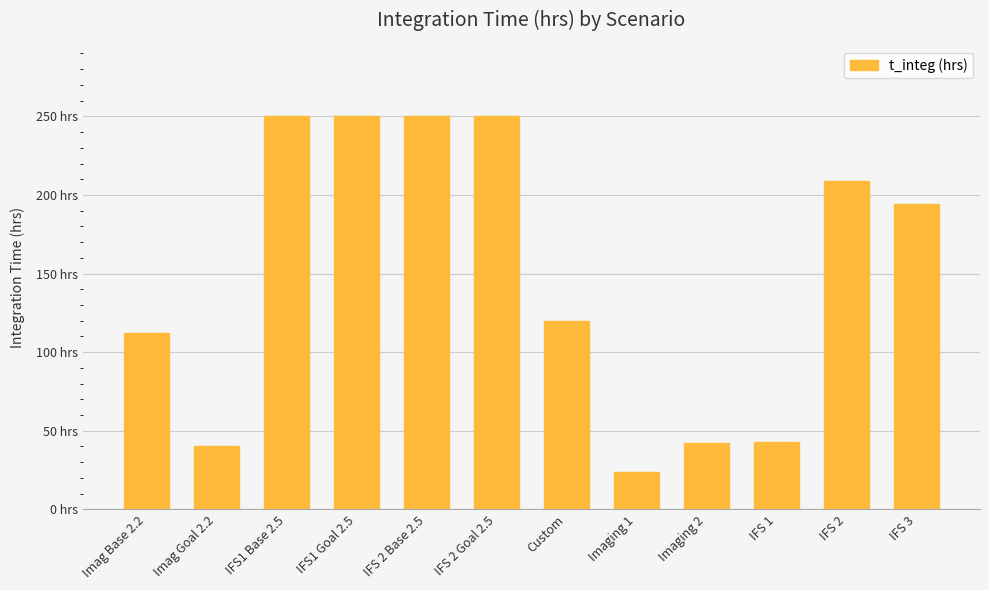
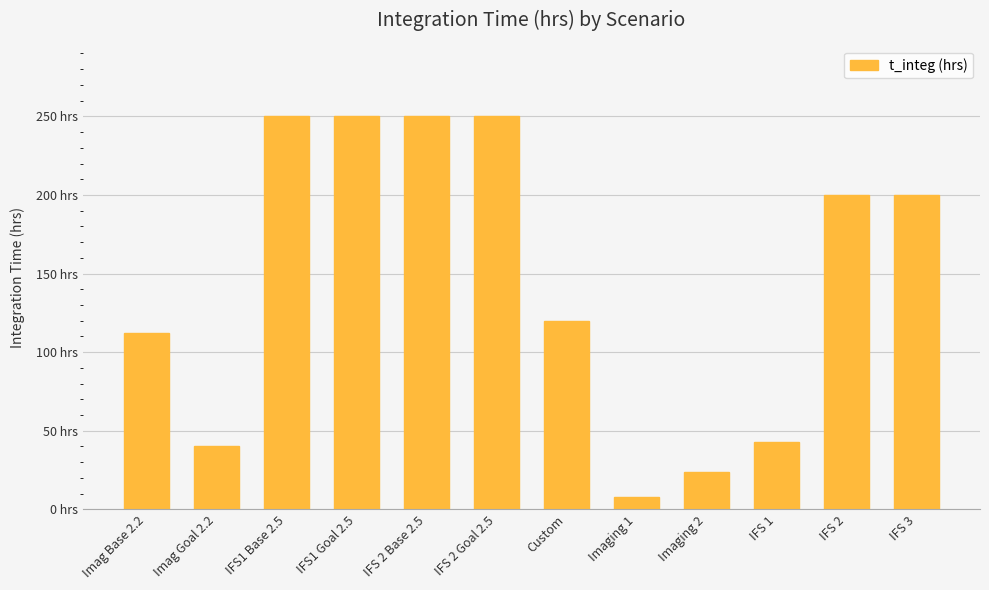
  {
    "Imag Base 2.2": "112 hrs",
    "Imag Goal 2.2": "40 hrs",
    "IFS1 Base 2.5": "250 hrs",
    "IFS1 Goal 2.5": "250 hrs",
    "IFS 2 Base 2.5": "250 hrs",
    "IFS 2 Goal 2.5": "250 hrs",
    "Custom": "120 hrs",
-   "Imaging 1": "24 hrs",
-   "Imaging 2": "42 hrs",
+   "Imaging 1": "8 hrs",
+   "Imaging 2": "24 hrs",
    "IFS 1": "43 hrs",
-   "IFS 2": "209 hrs",
-   "IFS 3": "194 hrs"
+   "IFS 2": "200 hrs",
+   "IFS 3": "200 hrs"
  }
